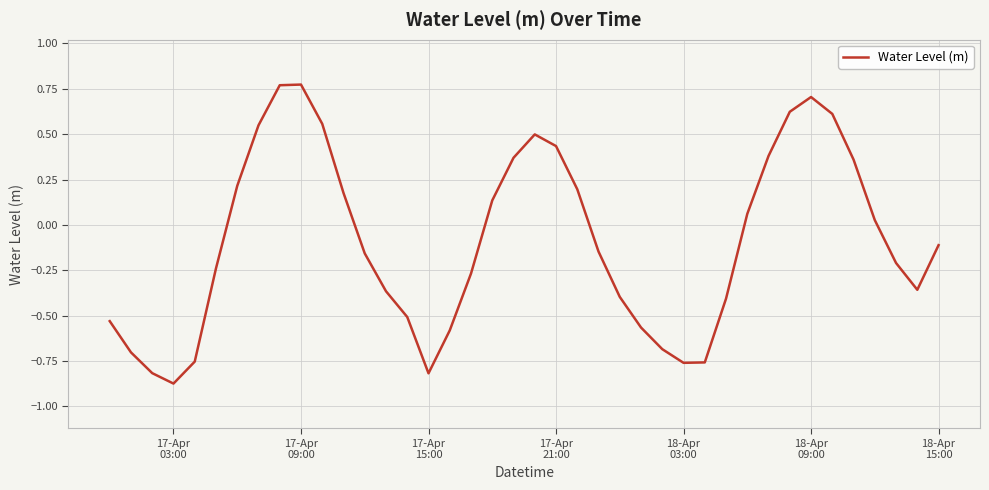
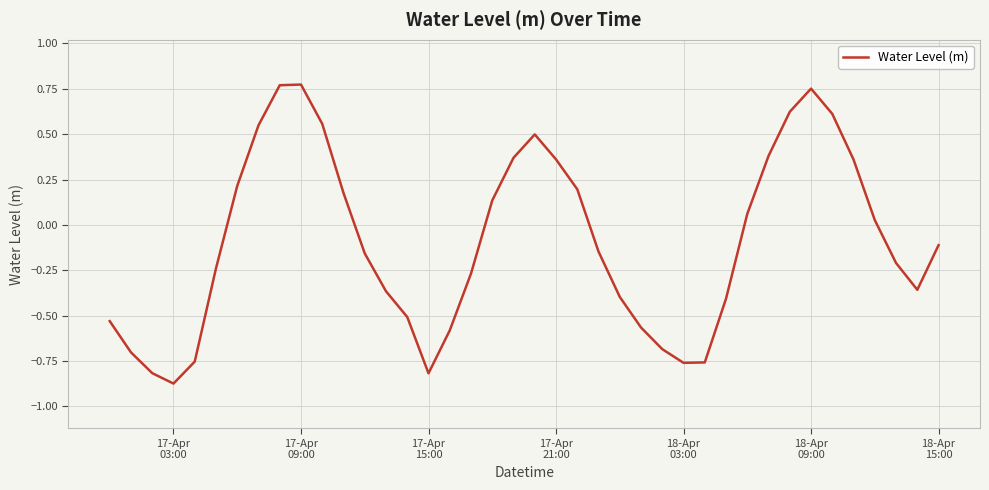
  {
    "17-Apr 03:00": -0.87,
    "17-Apr 09:00": 0.77,
    "17-Apr 15:00": -0.82,
-   "17-Apr 21:00": 0.43,
+   "17-Apr 21:00": 0.36,
    "18-Apr 03:00": -0.76,
-   "18-Apr 09:00": 0.70,
+   "18-Apr 09:00": 0.75,
    "18-Apr 15:00": -0.11
  }
